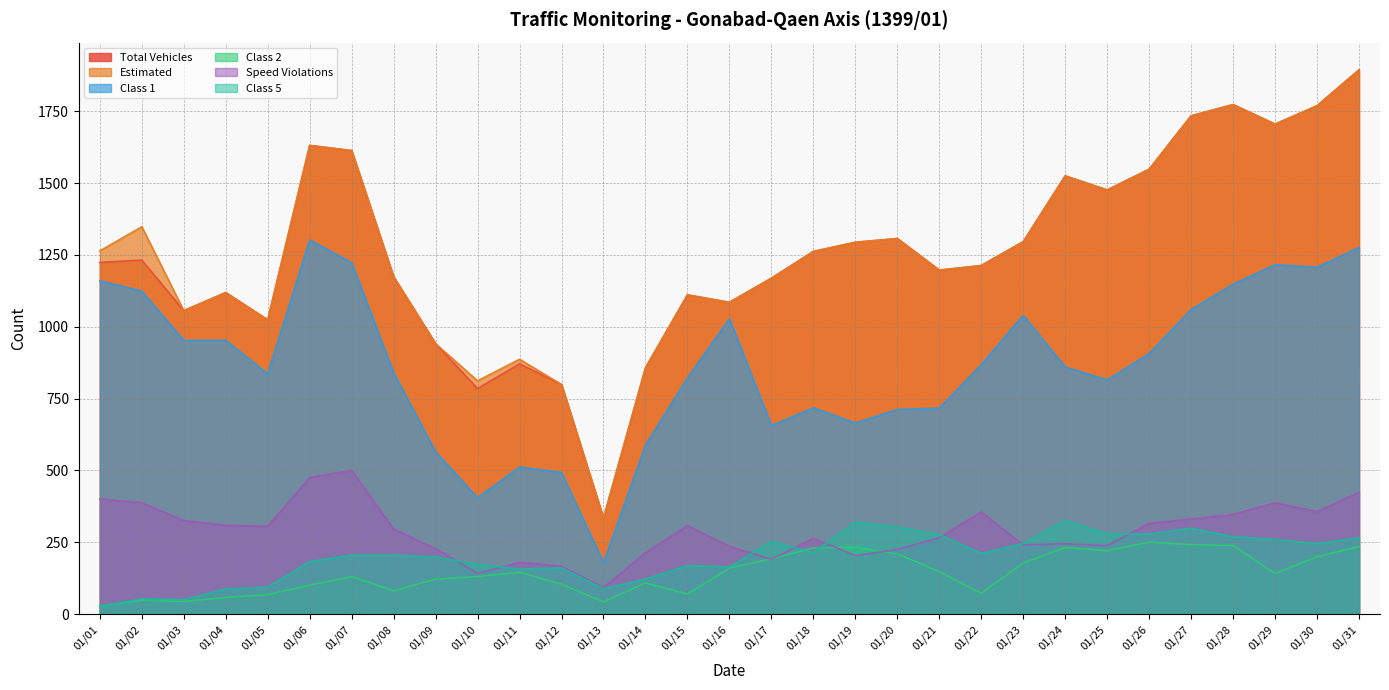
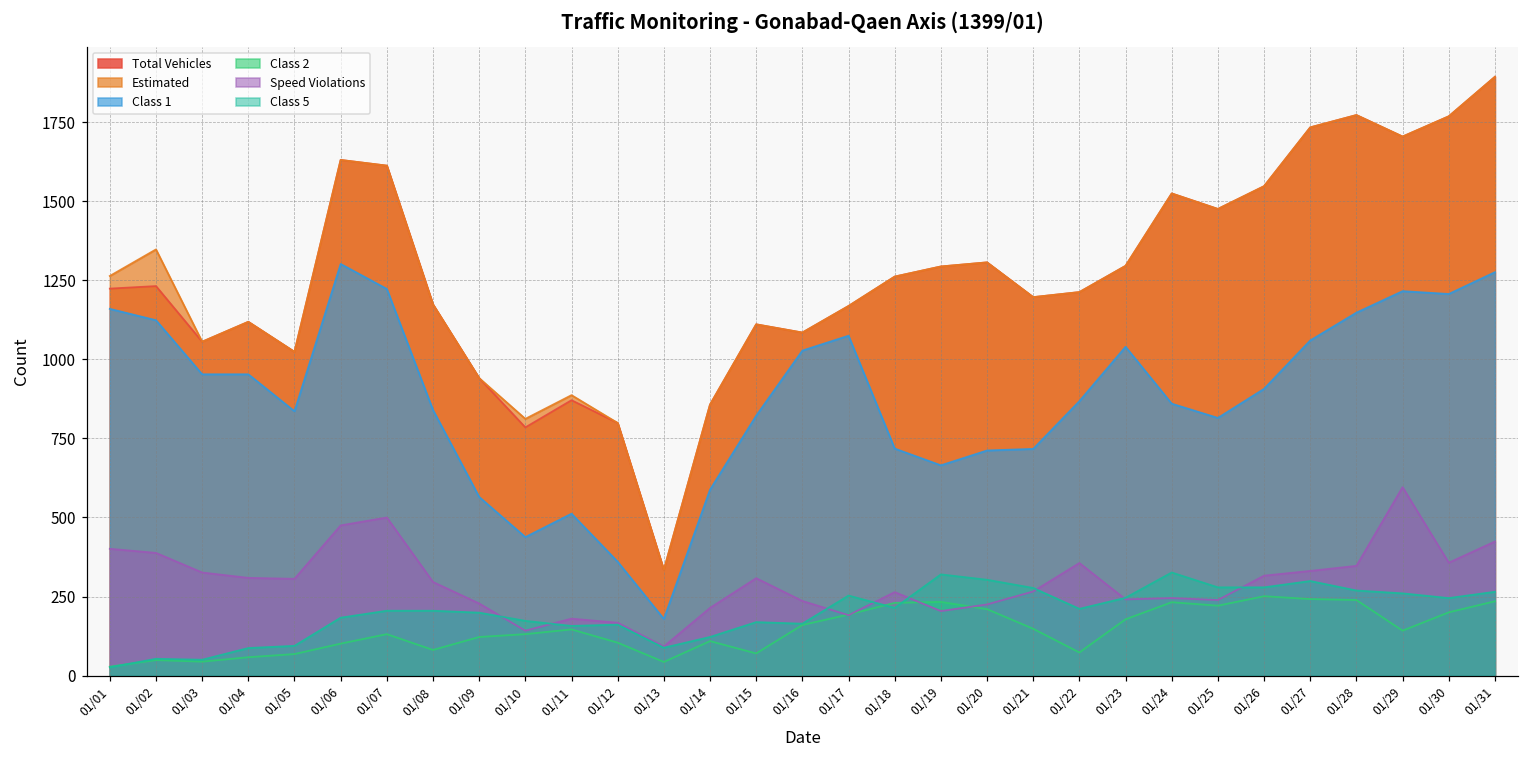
  {
    "Class 1": {
      "01/01": 1160,
      "01/02": 1120,
      "01/03": 950,
      "01/04": 950,
      "01/05": 840,
      "01/06": 1300,
      "01/07": 1220,
      "01/08": 840,
      "01/09": 570,
-     "01/10": 410,
+     "01/10": 440,
      "01/11": 510,
-     "01/12": 490,
+     "01/12": 360,
      "01/13": 180,
      "01/14": 590,
      "01/15": 820,
      "01/16": 1030,
-     "01/17": 660,
+     "01/17": 1080,
      "01/18": 720,
      "01/19": 670,
      "01/20": 710,
      "01/21": 720,
      "01/22": 870,
      "01/23": 1040,
      "01/24": 860,
      "01/25": 820,
      "01/26": 910,
      "01/27": 1060,
      "01/28": 1150,
      "01/29": 1220,
      "01/30": 1210,
      "01/31": 1280
    },
    "Speed Violations": {
      "01/01": 400,
      "01/02": 390,
      "01/03": 330,
      "01/04": 310,
      "01/05": 310,
      "01/06": 480,
      "01/07": 500,
      "01/08": 300,
      "01/09": 230,
      "01/10": 140,
      "01/11": 180,
      "01/14": 210,
      "01/15": 310,
      "01/16": 240,
      "01/18": 260,
      "01/19": 200,
      "01/20": 230,
      "01/21": 270,
      "01/22": 360,
      "01/24": 250,
      "01/25": 240,
      "01/26": 320,
      "01/27": 330,
      "01/28": 350,
-     "01/29": 390,
+     "01/29": 600,
      "01/30": 360,
      "01/31": 420
    }
  }
